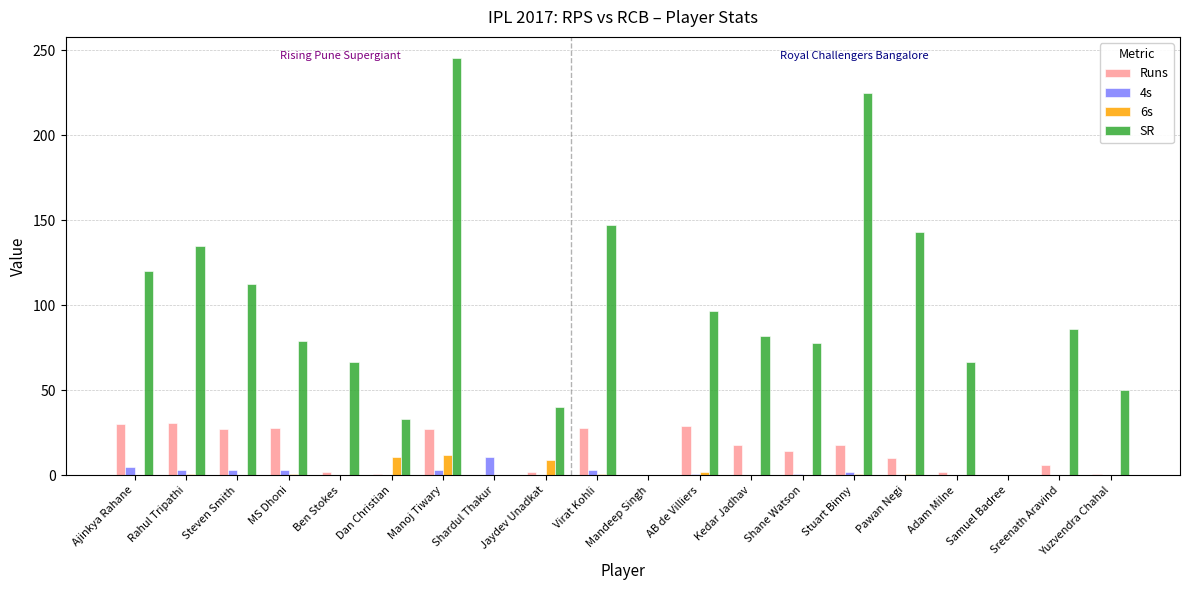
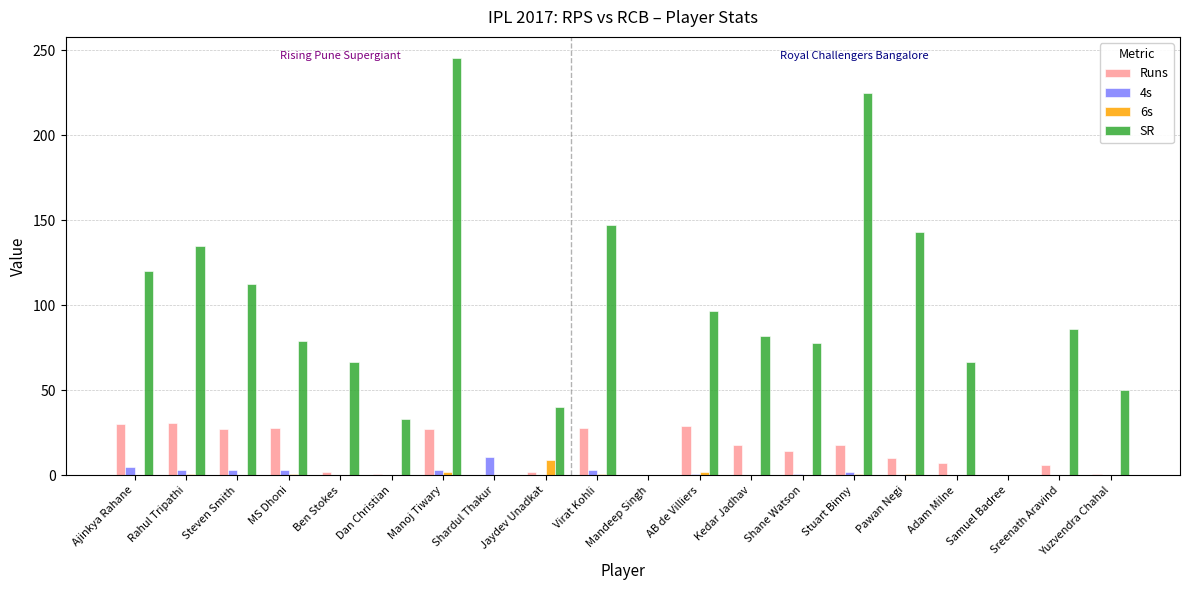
  {
    "Runs": {
      "Ajinkya Rahane": 30,
      "Rahul Tripathi": 31,
      "Steven Smith": 27,
      "MS Dhoni": 28,
      "Ben Stokes": 2,
      "Manoj Tiwary": 27,
      "Shardul Thakur": 0,
      "Jaydev Unadkat": 2,
      "Virat Kohli": 28,
      "Mandeep Singh": 0,
      "AB de Villiers": 29,
      "Kedar Jadhav": 18,
      "Shane Watson": 14,
      "Stuart Binny": 18,
      "Pawan Negi": 10,
-     "Adam Milne": 2,
+     "Adam Milne": 7,
      "Samuel Badree": 0,
      "Sreenath Aravind": 6
    },
    "4s": {
      "Ajinkya Rahane": 5,
      "Rahul Tripathi": 3,
      "Steven Smith": 3,
      "MS Dhoni": 3,
      "Ben Stokes": 0,
      "Dan Christian": 0,
      "Manoj Tiwary": 3,
      "Shardul Thakur": 11,
      "Jaydev Unadkat": 0,
      "Virat Kohli": 3,
      "Mandeep Singh": 0,
      "Kedar Jadhav": 0,
      "Stuart Binny": 2,
      "Pawan Negi": 0,
      "Adam Milne": 0,
      "Samuel Badree": 0,
      "Sreenath Aravind": 0,
      "Yuzvendra Chahal": 0
    },
    "6s": {
      "Ajinkya Rahane": 0,
      "Steven Smith": 0,
      "Ben Stokes": 0,
-     "Dan Christian": 11,
-     "Manoj Tiwary": 12,
+     "Dan Christian": 0,
+     "Manoj Tiwary": 2,
      "Shardul Thakur": 0,
      "Jaydev Unadkat": 9,
      "Mandeep Singh": 0,
      "AB de Villiers": 2,
      "Kedar Jadhav": 0,
      "Shane Watson": 0,
      "Adam Milne": 0,
      "Samuel Badree": 0,
      "Sreenath Aravind": 0,
      "Yuzvendra Chahal": 0
    },
    "SR": {
      "Ajinkya Rahane": 120,
      "Rahul Tripathi": 135,
      "Steven Smith": 113,
      "MS Dhoni": 79,
      "Ben Stokes": 67,
      "Dan Christian": 33,
      "Manoj Tiwary": 245,
      "Shardul Thakur": 0,
      "Jaydev Unadkat": 40,
      "Virat Kohli": 147,
      "Mandeep Singh": 0,
      "AB de Villiers": 97,
      "Kedar Jadhav": 82,
      "Shane Watson": 78,
      "Stuart Binny": 225,
      "Pawan Negi": 143,
      "Adam Milne": 67,
      "Samuel Badree": 0,
      "Sreenath Aravind": 86,
      "Yuzvendra Chahal": 50
    }
  }
